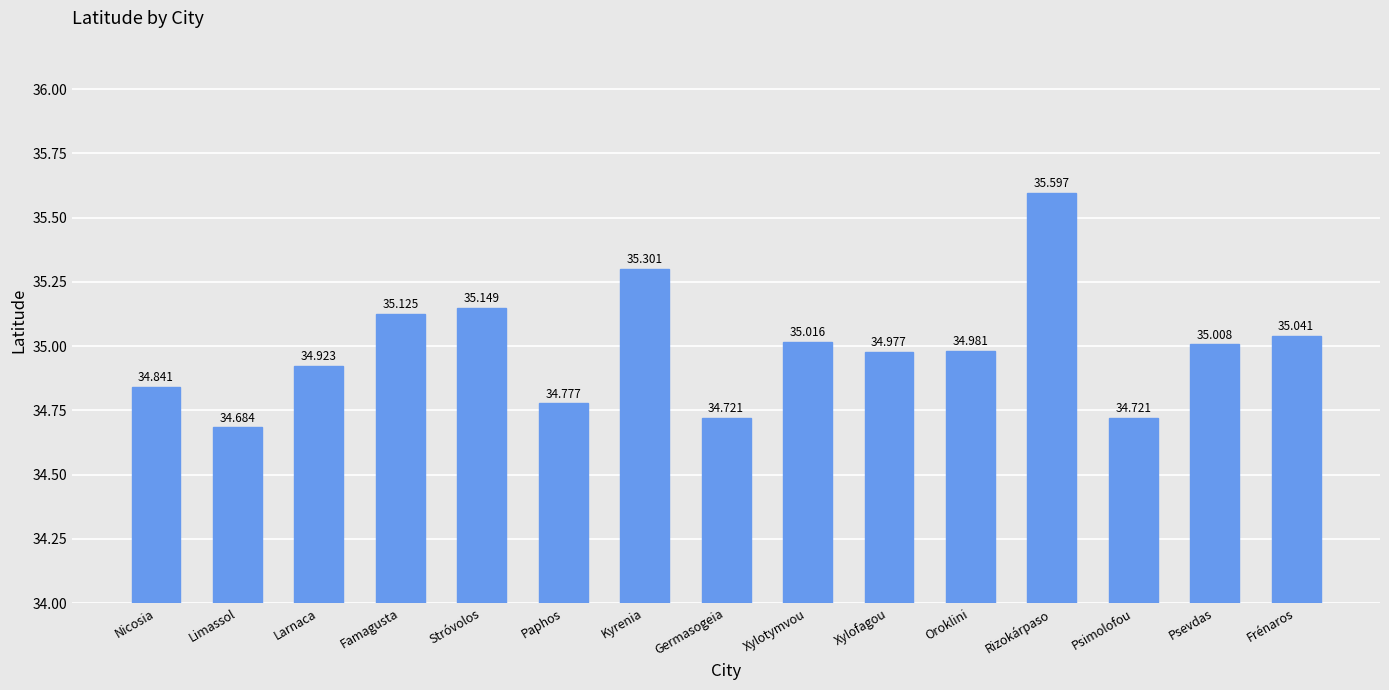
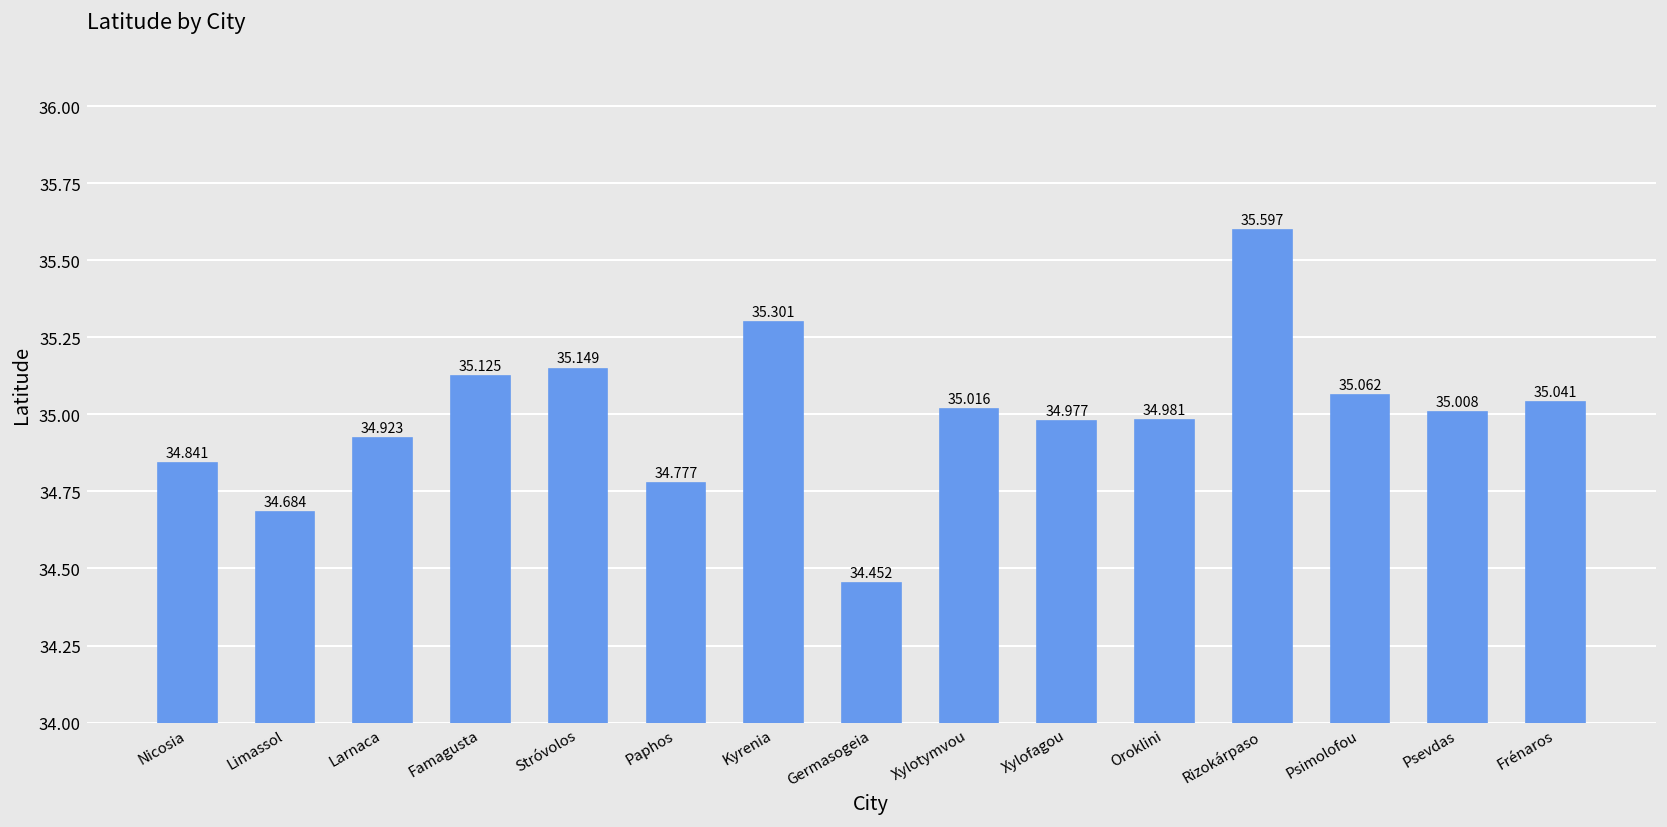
  {
    "Nicosia": 34.841,
    "Limassol": 34.684,
    "Larnaca": 34.923,
    "Famagusta": 35.125,
    "Stróvolos": 35.149,
    "Paphos": 34.777,
    "Kyrenia": 35.301,
-   "Germasogeia": 34.721,
+   "Germasogeia": 34.452,
    "Xylotymvou": 35.016,
    "Xylofagou": 34.977,
    "Oroklini": 34.981,
    "Rizokárpaso": 35.597,
-   "Psimolofou": 34.721,
+   "Psimolofou": 35.062,
    "Psevdas": 35.008,
    "Frénaros": 35.041
  }
